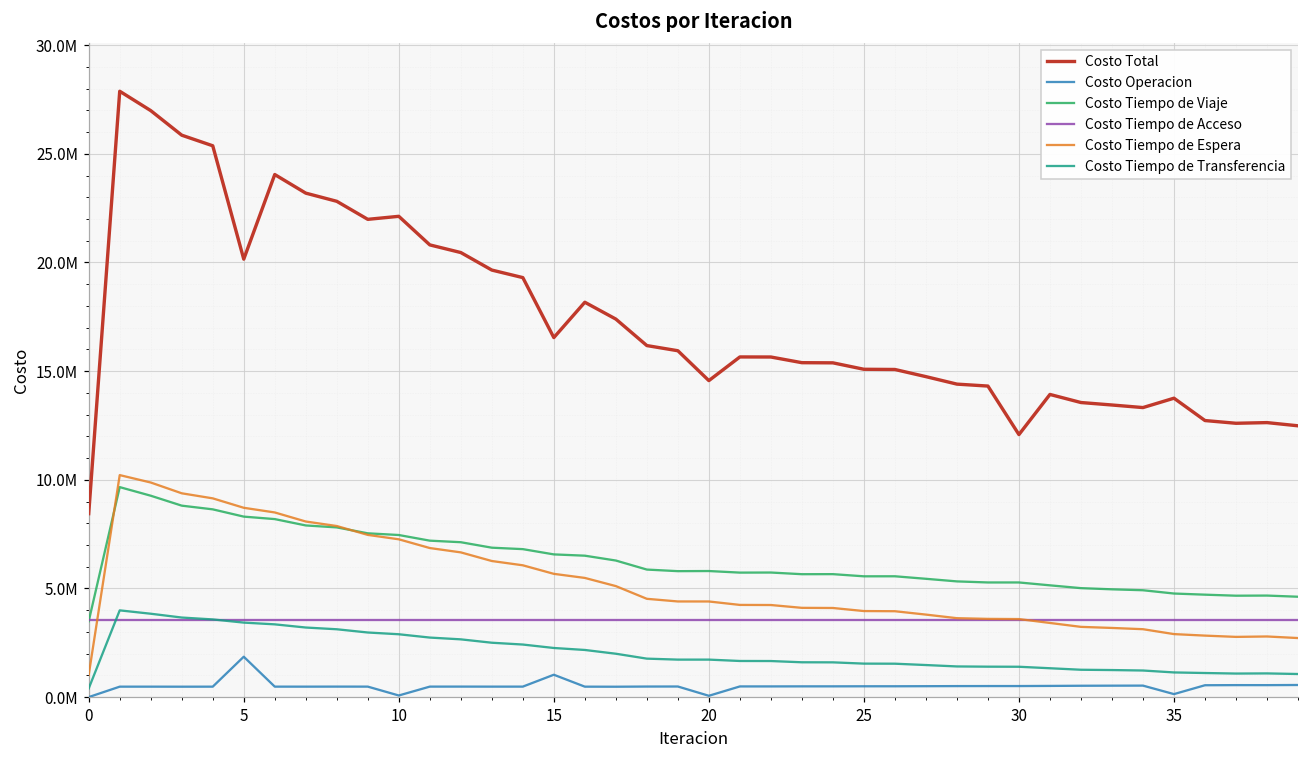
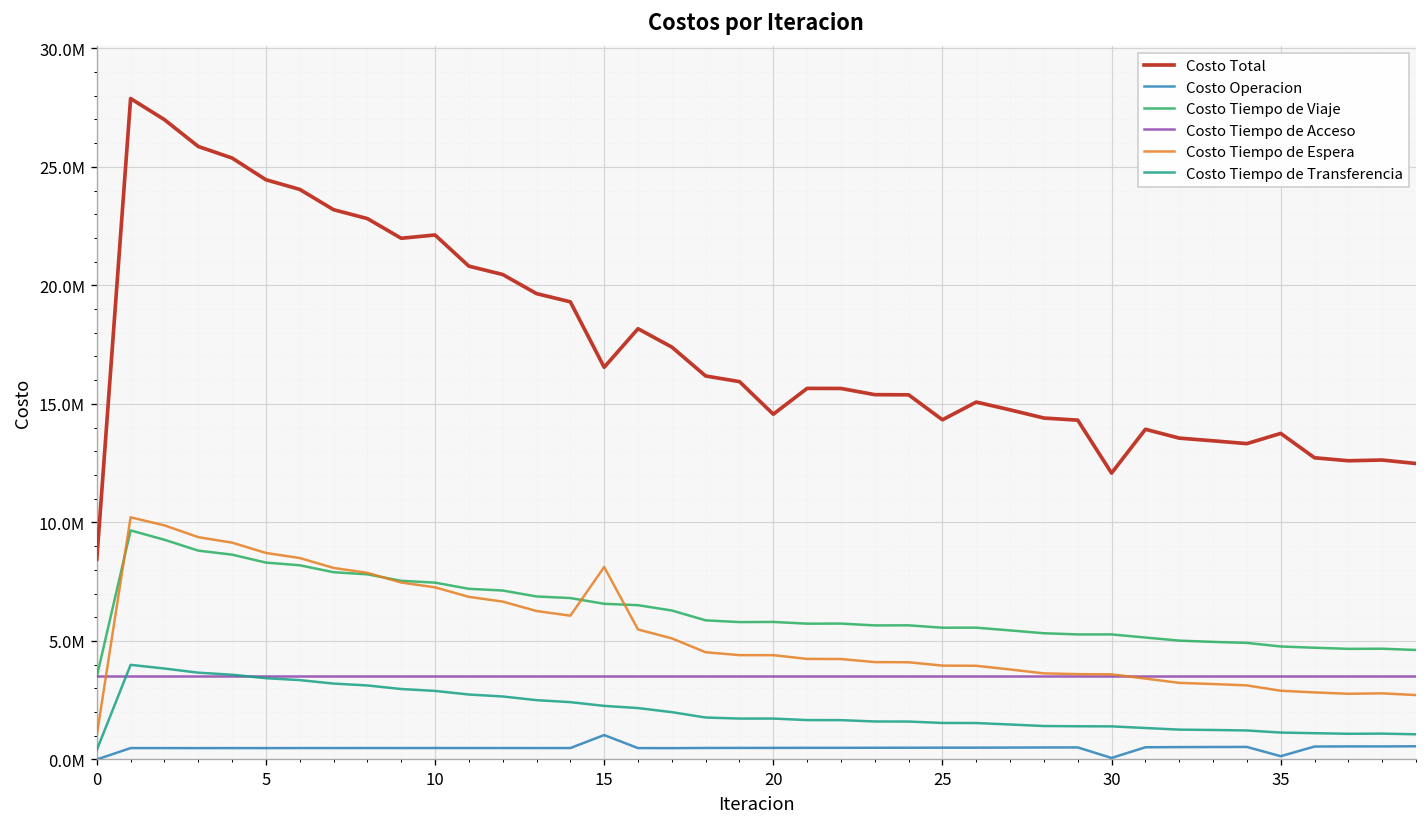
  {
    "Costo Total": {
      "0": 8400000,
-     "5": 20200000,
+     "5": 24500000,
      "10": 22100000,
      "15": 16500000,
      "20": 14600000,
-     "25": 15100000,
+     "25": 14300000,
      "30": 12100000,
      "35": 13800000
    },
    "Costo Operacion": {
      "0": 0,
-     "5": 1900000,
-     "10": 100000,
+     "5": 500000,
+     "10": 500000,
      "15": 1000000,
-     "20": 100000,
+     "20": 500000,
      "25": 500000,
-     "30": 500000,
+     "30": 100000,
      "35": 100000
    },
    "Costo Tiempo de Acceso": {
      "10": 3500000,
      "15": 3500000,
      "20": 3500000,
      "25": 3500000,
      "35": 3500000
    },
    "Costo Tiempo de Espera": {
      "0": 1000000,
      "5": 8700000,
      "10": 7300000,
-     "15": 5700000,
+     "15": 8100000,
      "20": 4400000,
      "25": 4000000,
      "35": 2900000
    }
  }
